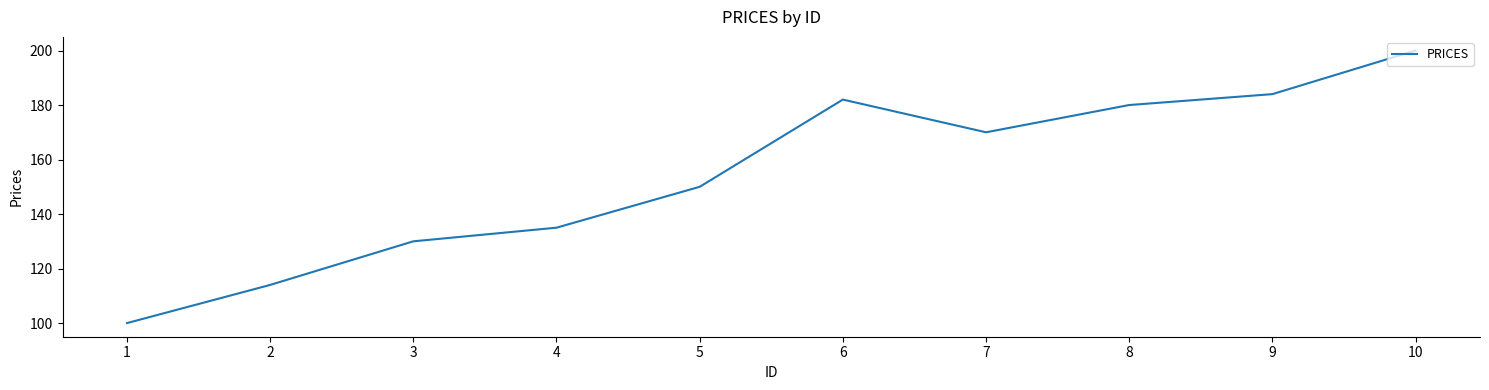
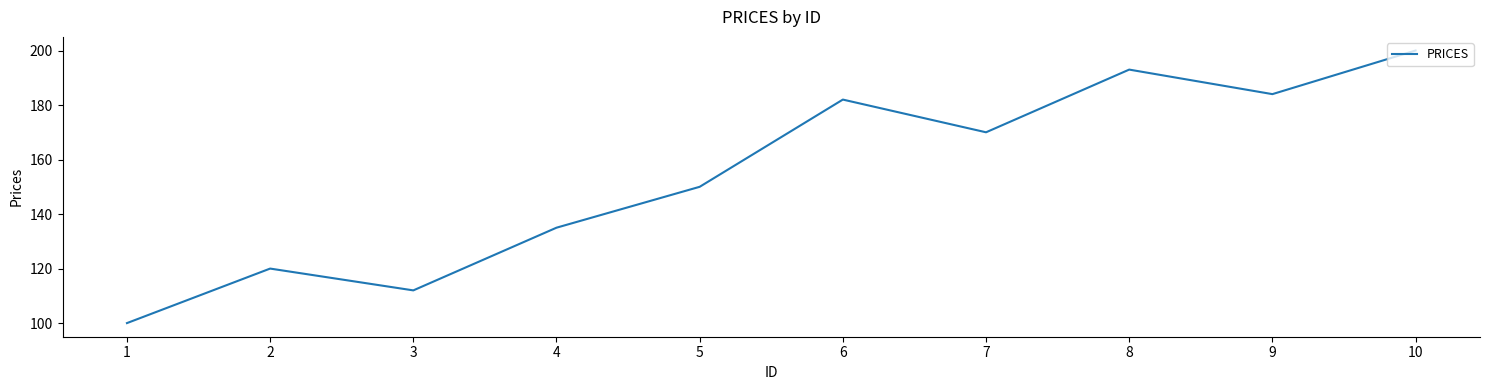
  {
    "1": 100,
-   "2": 114,
-   "3": 130,
+   "2": 120,
+   "3": 112,
    "4": 135,
    "5": 150,
    "6": 182,
    "7": 170,
-   "8": 180,
+   "8": 193,
    "9": 184
  }
